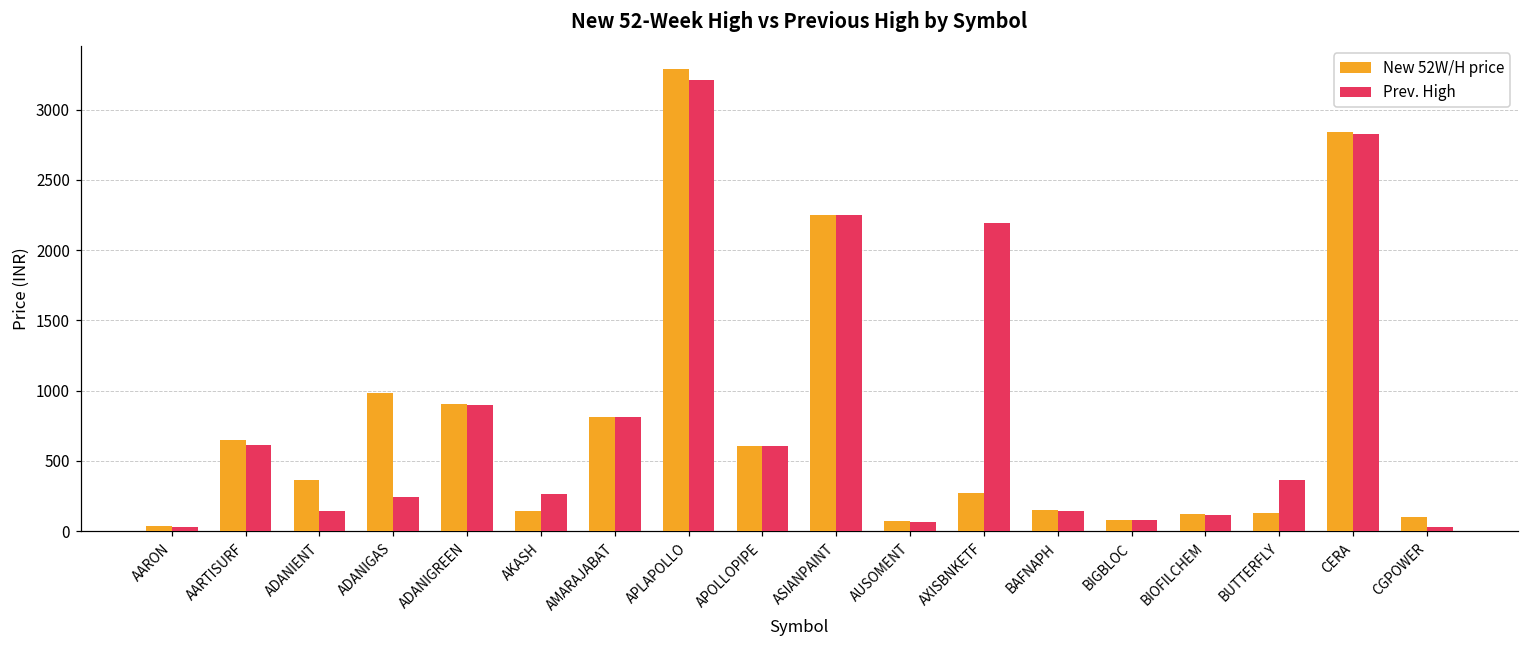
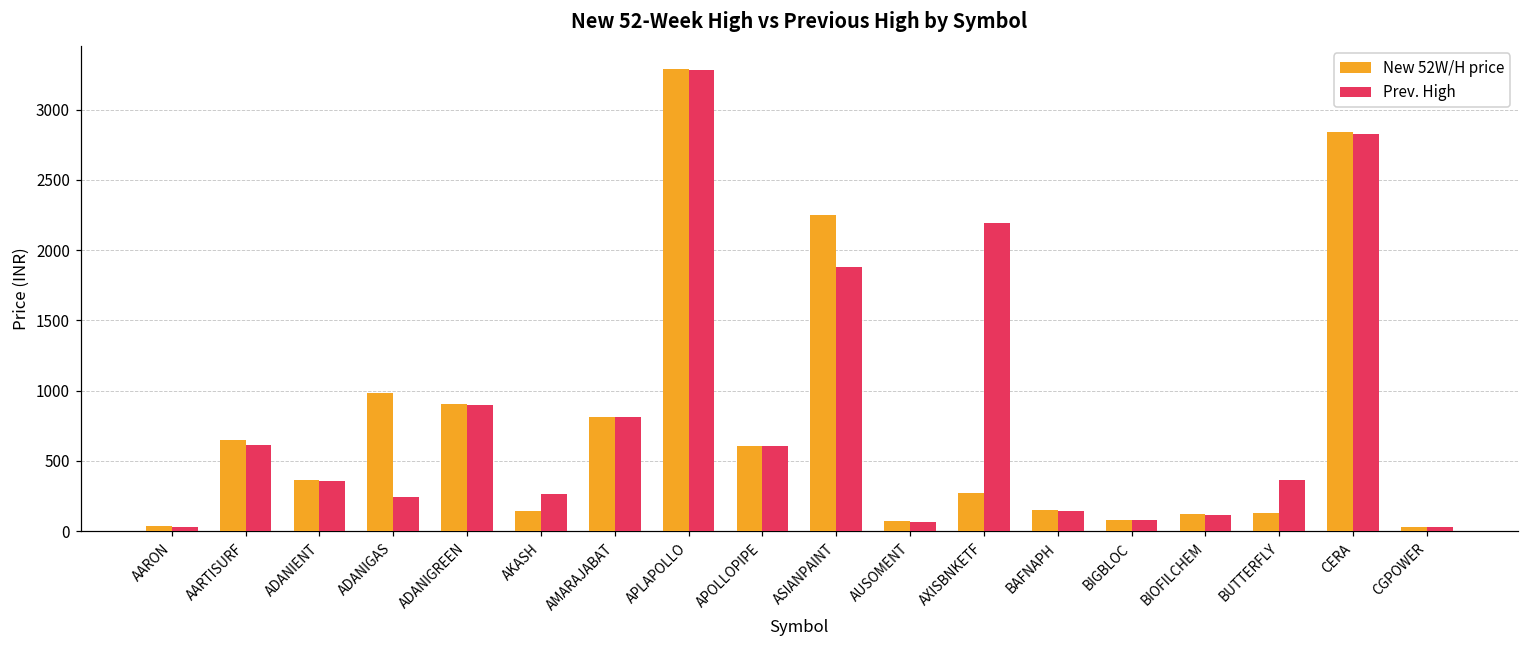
  {
    "New 52W/H price": {
      "AARON": 30,
      "AARTISURF": 650,
      "ADANIENT": 360,
      "ADANIGAS": 980,
      "ADANIGREEN": 900,
      "AKASH": 150,
      "AMARAJABAT": 820,
      "APLAPOLLO": 3290,
      "APOLLOPIPE": 610,
      "ASIANPAINT": 2250,
      "AUSOMENT": 80,
      "AXISBNKETF": 270,
      "BAFNAPH": 150,
      "BIGBLOC": 80,
      "BIOFILCHEM": 120,
      "BUTTERFLY": 130,
      "CERA": 2840,
-     "CGPOWER": 100
+     "CGPOWER": 30
    },
    "Prev. High": {
      "AARON": 30,
      "AARTISURF": 620,
-     "ADANIENT": 140,
+     "ADANIENT": 360,
      "ADANIGAS": 240,
      "ADANIGREEN": 900,
      "AKASH": 260,
      "AMARAJABAT": 810,
-     "APLAPOLLO": 3210,
+     "APLAPOLLO": 3280,
      "APOLLOPIPE": 610,
-     "ASIANPAINT": 2250,
+     "ASIANPAINT": 1880,
      "AUSOMENT": 70,
      "AXISBNKETF": 2190,
      "BAFNAPH": 150,
      "BIGBLOC": 80,
      "BIOFILCHEM": 120,
      "BUTTERFLY": 360,
      "CERA": 2830,
      "CGPOWER": 30
    }
  }
